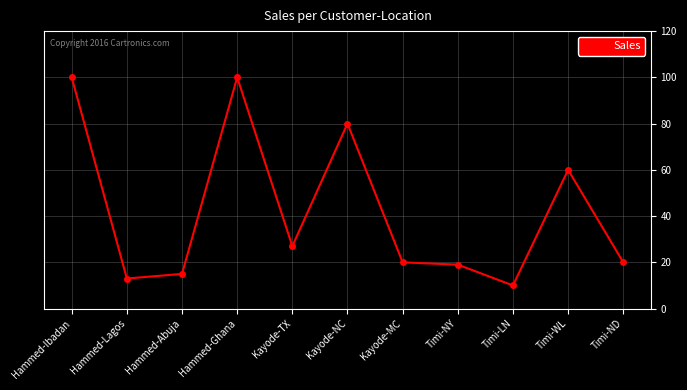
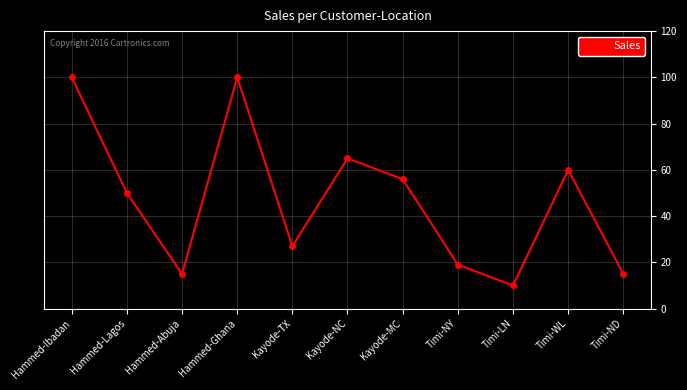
  {
    "Hammed-Ibadan": 100,
-   "Hammed-Lagos": 13,
+   "Hammed-Lagos": 50,
    "Hammed-Abuja": 15,
    "Hammed-Ghana": 100,
    "Kayode-TX": 27,
-   "Kayode-NC": 80,
-   "Kayode-MC": 20,
+   "Kayode-NC": 65,
+   "Kayode-MC": 56,
    "Timi-NY": 19,
    "Timi-LN": 10,
    "Timi-WL": 60,
-   "Timi-ND": 20
+   "Timi-ND": 15
  }
